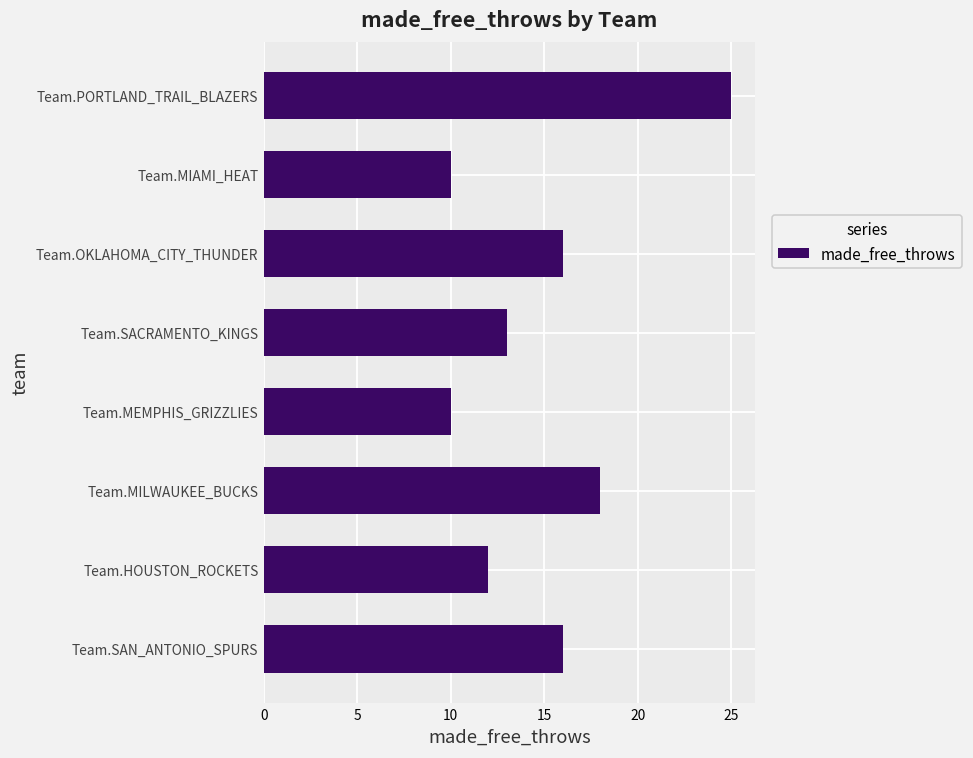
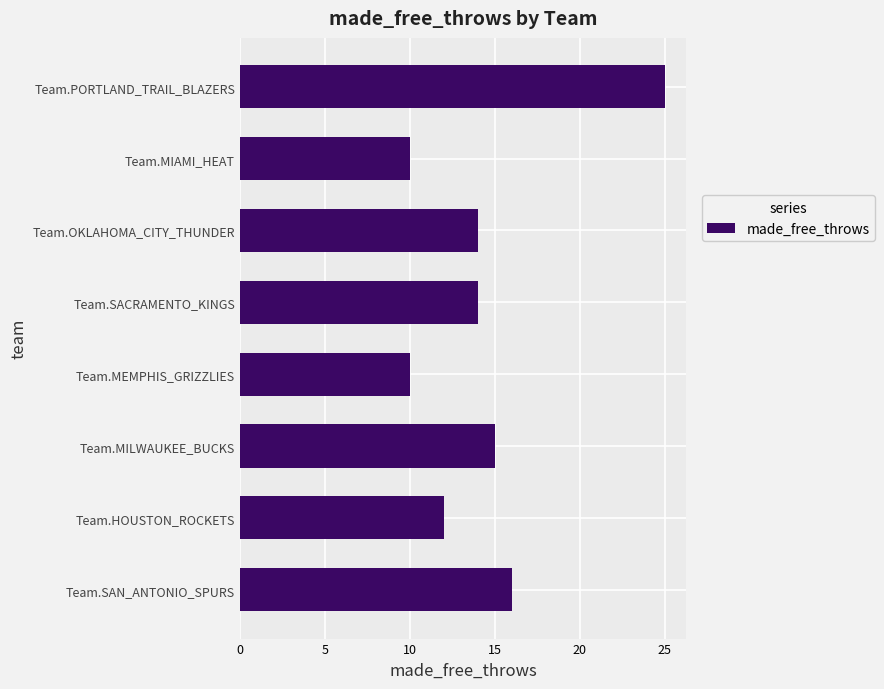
  {
    "Team.PORTLAND_TRAIL_BLAZERS": 25,
    "Team.MIAMI_HEAT": 10,
-   "Team.OKLAHOMA_CITY_THUNDER": 16,
-   "Team.SACRAMENTO_KINGS": 13,
+   "Team.OKLAHOMA_CITY_THUNDER": 14,
+   "Team.SACRAMENTO_KINGS": 14,
    "Team.MEMPHIS_GRIZZLIES": 10,
-   "Team.MILWAUKEE_BUCKS": 18,
+   "Team.MILWAUKEE_BUCKS": 15,
    "Team.HOUSTON_ROCKETS": 12,
    "Team.SAN_ANTONIO_SPURS": 16
  }
